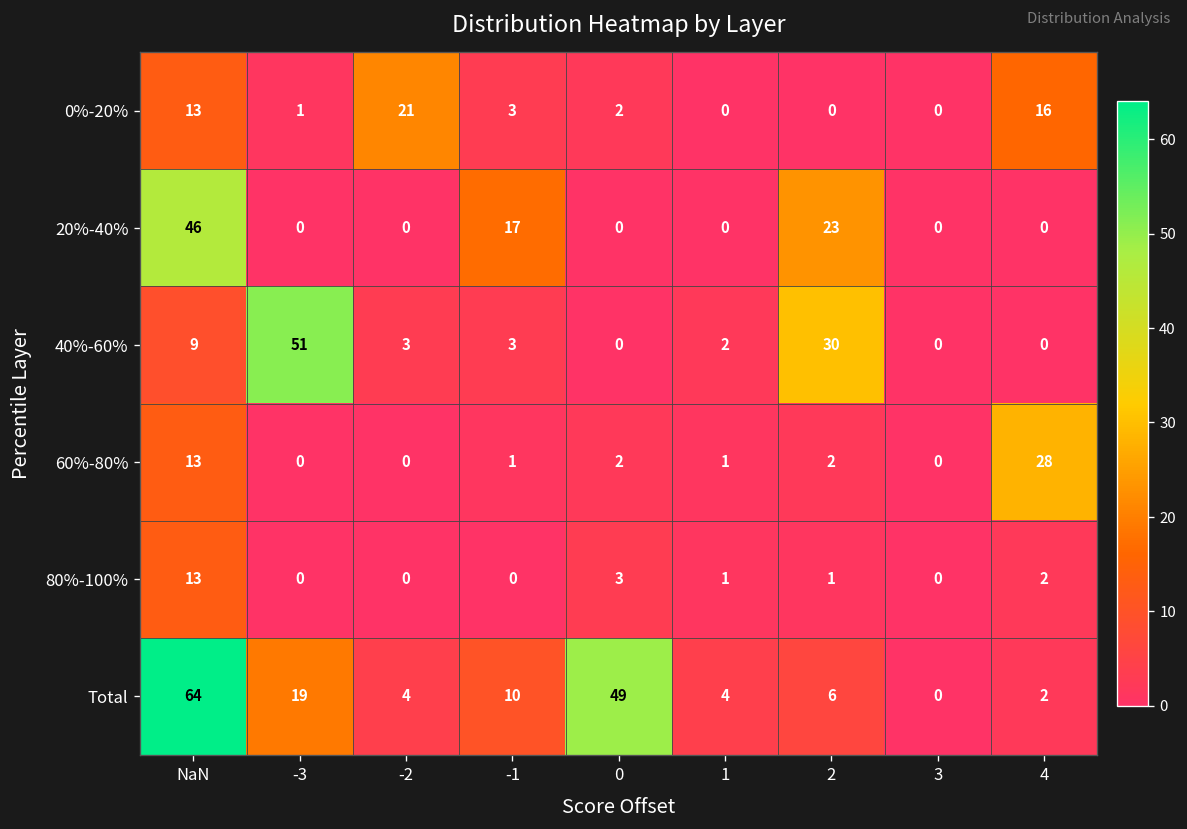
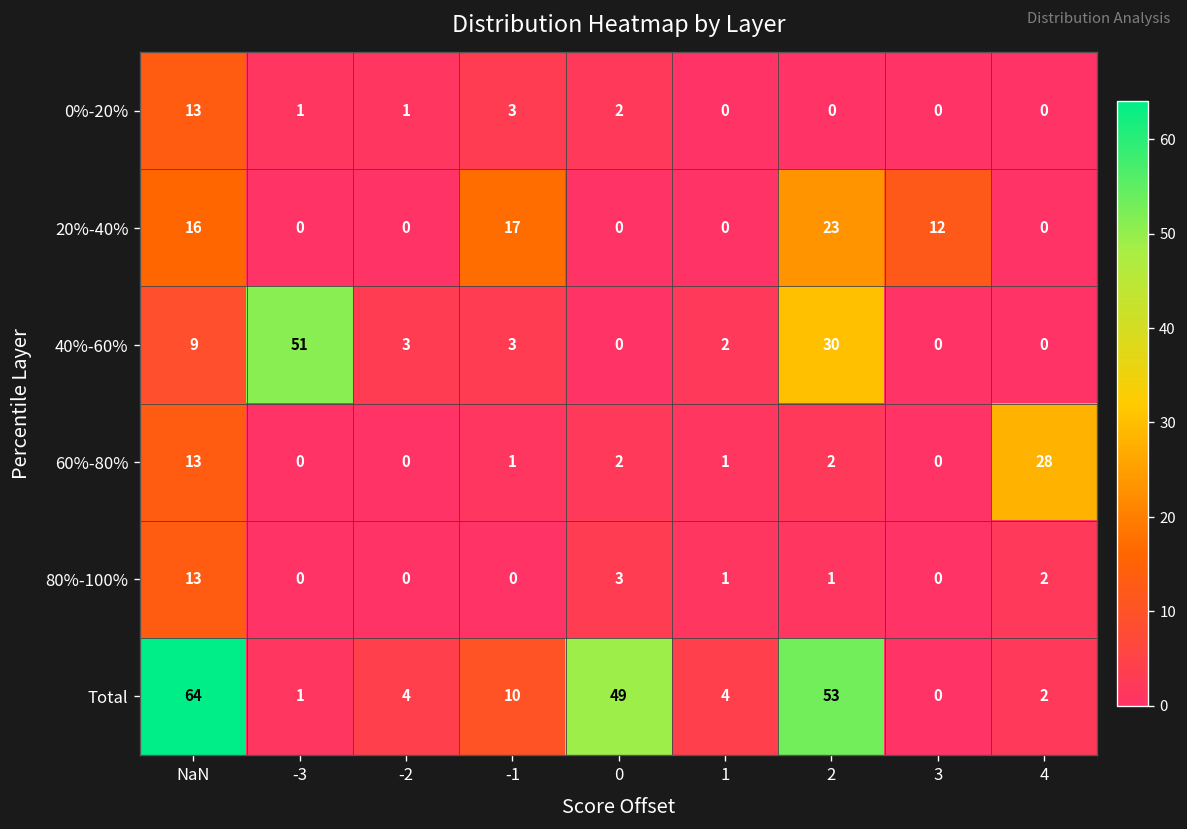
  {
    "0%-20%": {
      "NaN": 13,
      "-3": 1,
-     "-2": 21,
+     "-2": 1,
      "-1": 3,
      "0": 2,
      "1": 0,
      "2": 0,
      "3": 0,
-     "4": 16
+     "4": 0
    },
    "20%-40%": {
-     "NaN": 46,
+     "NaN": 16,
      "-3": 0,
      "-2": 0,
      "-1": 17,
      "0": 0,
      "1": 0,
      "2": 23,
-     "3": 0,
+     "3": 12,
      "4": 0
    },
    "40%-60%": {
      "NaN": 9,
      "-3": 51,
      "-2": 3,
      "-1": 3,
      "0": 0,
      "1": 2,
      "2": 30,
      "3": 0,
      "4": 0
    },
    "60%-80%": {
      "NaN": 13,
      "-3": 0,
      "-2": 0,
      "-1": 1,
      "0": 2,
      "1": 1,
      "2": 2,
      "3": 0,
      "4": 28
    },
    "80%-100%": {
      "NaN": 13,
      "-3": 0,
      "-2": 0,
      "-1": 0,
      "0": 3,
      "1": 1,
      "2": 1,
      "3": 0,
      "4": 2
    },
    "Total": {
      "NaN": 64,
-     "-3": 19,
+     "-3": 1,
      "-2": 4,
      "-1": 10,
      "0": 49,
      "1": 4,
-     "2": 6,
+     "2": 53,
      "3": 0,
      "4": 2
    }
  }
